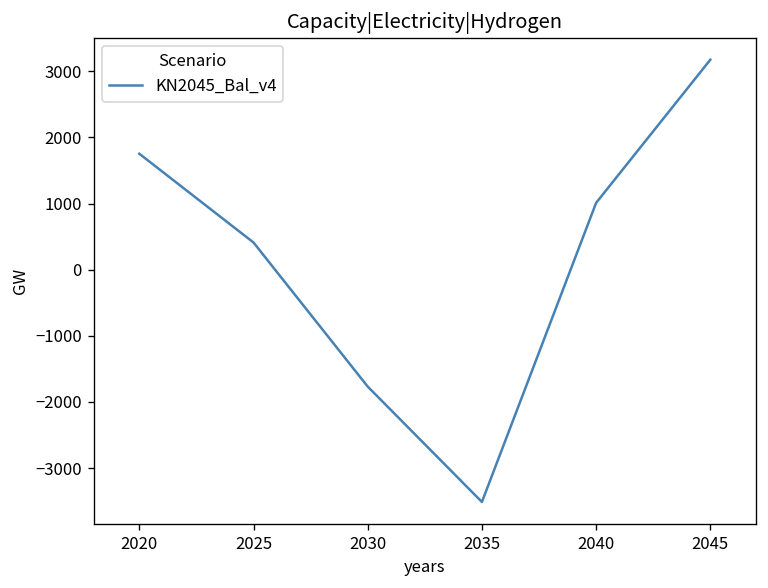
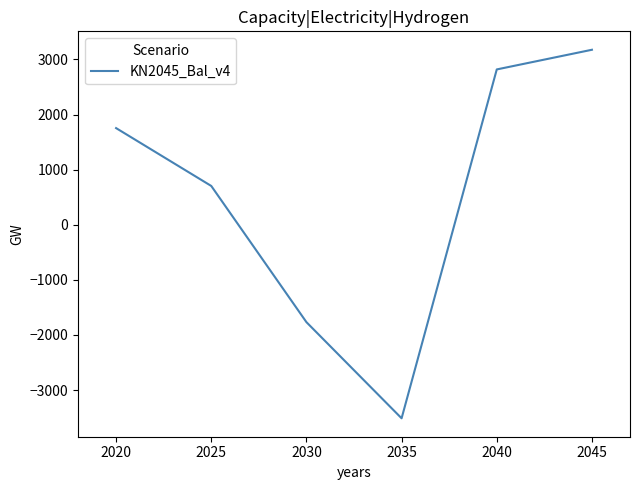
  {
    "2020": 1800,
-   "2025": 400,
+   "2025": 700,
    "2030": -1800,
    "2035": -3500,
-   "2040": 1000,
+   "2040": 2800,
    "2045": 3200
  }
